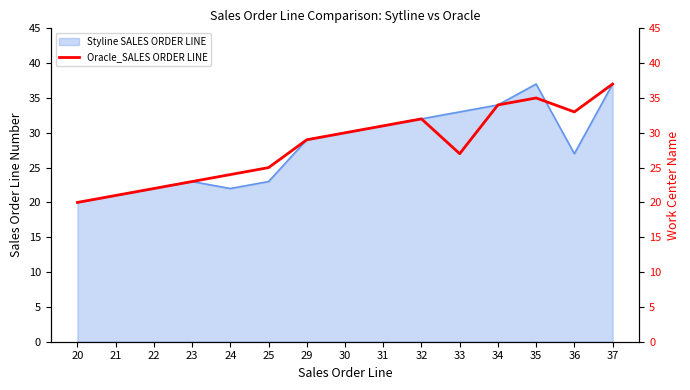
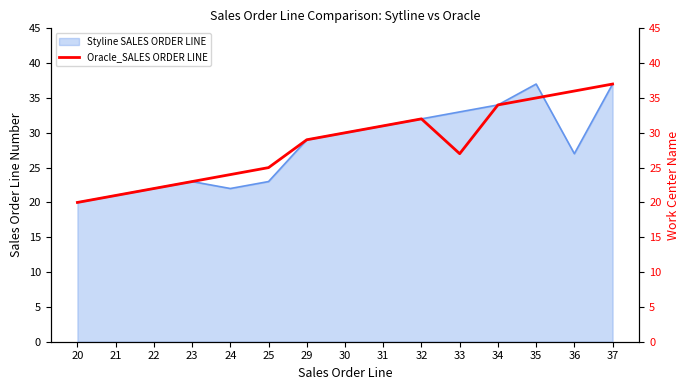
  {
    "Styline SALES ORDER LINE": {
      "20": 20,
      "21": 21,
      "22": 22,
      "23": 23,
      "24": 22,
      "25": 23,
      "29": 29,
      "30": 30,
      "31": 31,
      "32": 32,
      "33": 33,
      "34": 34,
      "35": 37,
      "36": 27,
      "37": 37
    },
    "Oracle_SALES ORDER LINE": {
      "20": 20,
      "21": 21,
      "22": 22,
      "23": 23,
      "24": 24,
      "25": 25,
      "29": 29,
      "30": 30,
      "31": 31,
      "32": 32,
      "33": 27,
      "34": 34,
      "35": 35,
-     "36": 33,
+     "36": 36,
      "37": 37
    }
  }
